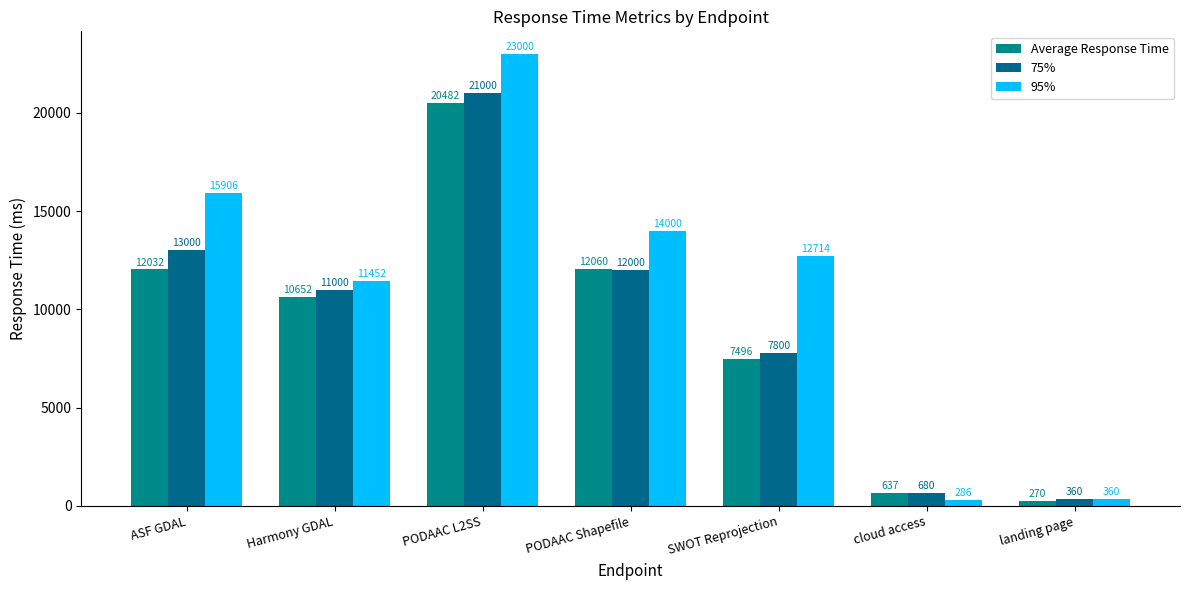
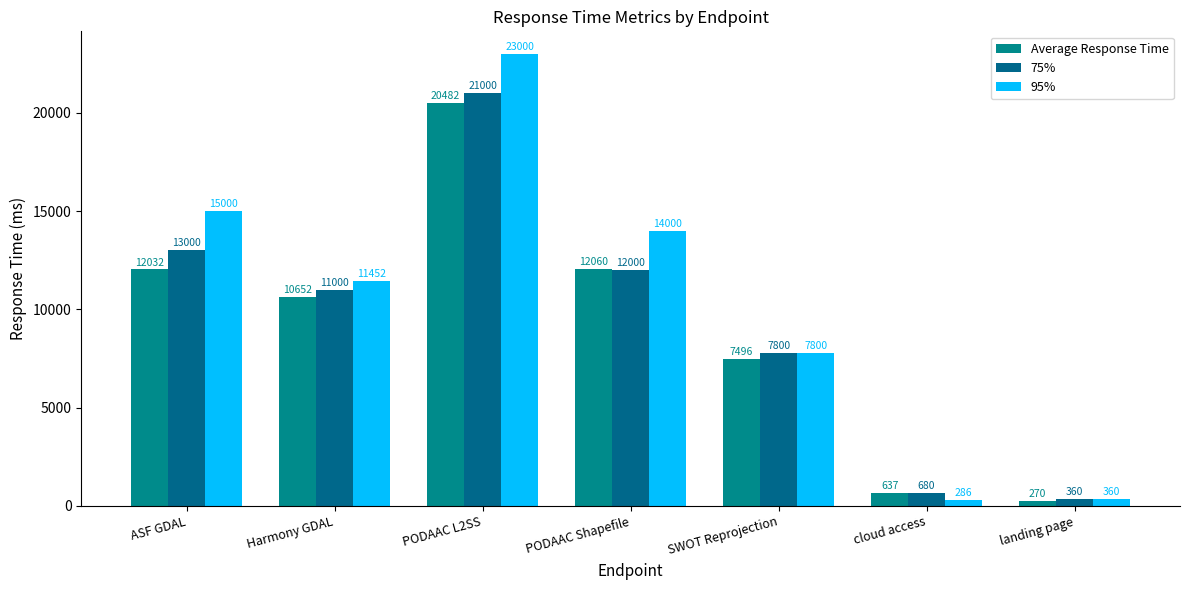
  {
    "95%": {
-     "ASF GDAL": 15906,
+     "ASF GDAL": 15000,
      "Harmony GDAL": 11452,
      "PODAAC L2SS": 23000,
      "PODAAC Shapefile": 14000,
-     "SWOT Reprojection": 12714,
+     "SWOT Reprojection": 7800,
      "cloud access": 286,
      "landing page": 360
    }
  }
